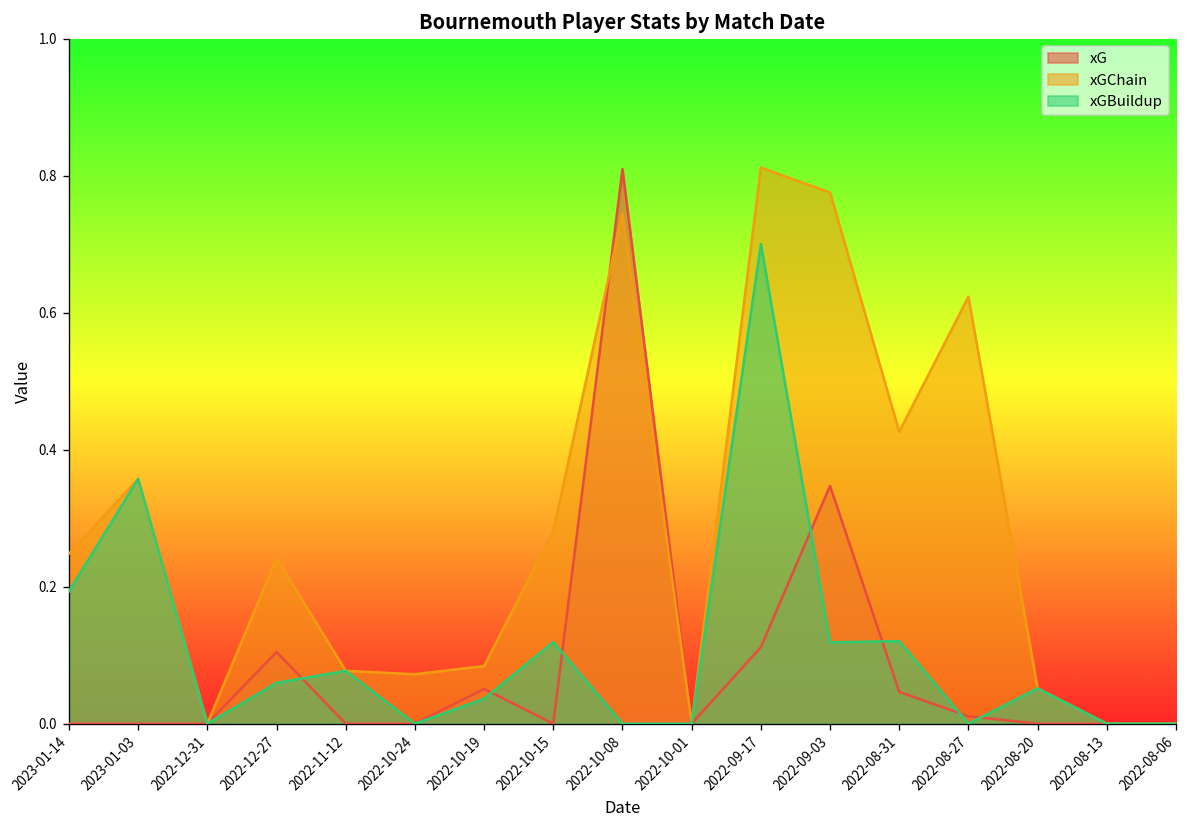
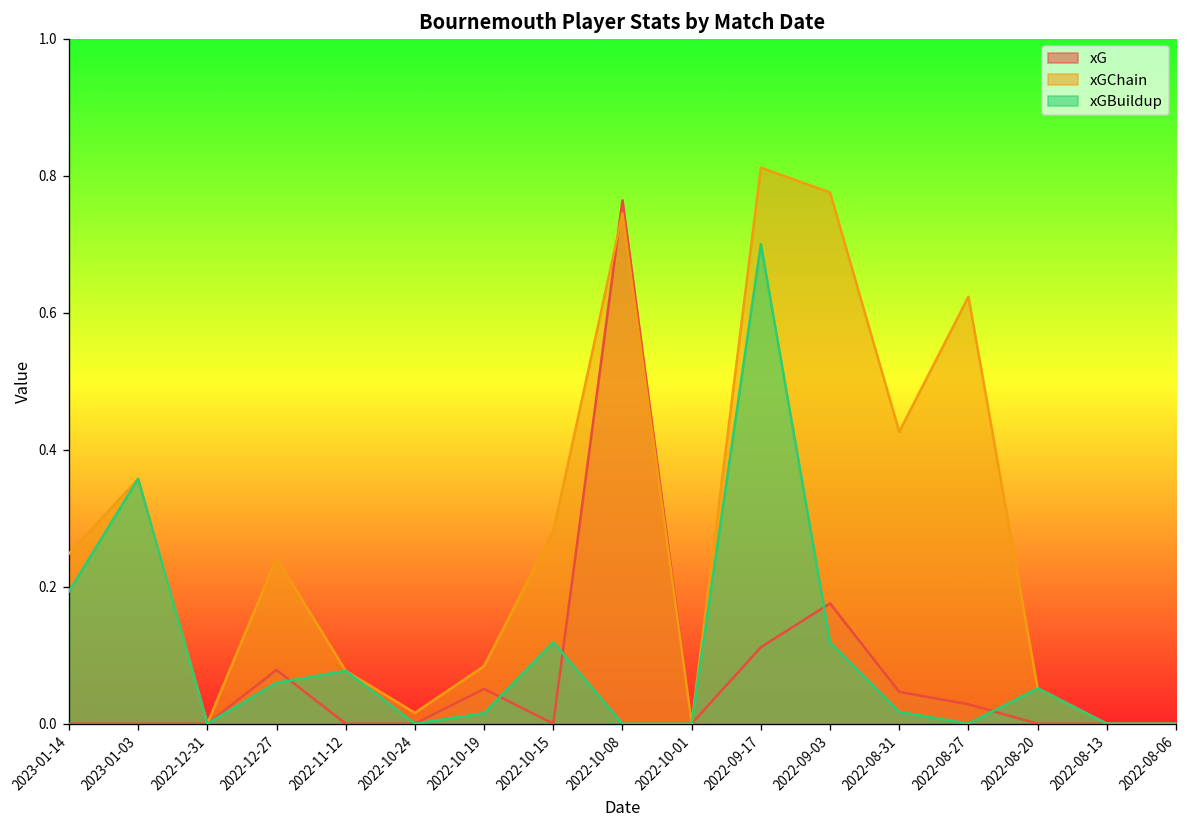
  {
    "xG": {
      "2023-01-14": 0.00,
      "2023-01-03": 0.00,
-     "2022-12-27": 0.10,
+     "2022-12-27": 0.08,
      "2022-11-12": 0.00,
      "2022-10-19": 0.05,
      "2022-10-15": 0.00,
-     "2022-10-08": 0.81,
+     "2022-10-08": 0.76,
      "2022-09-17": 0.11,
-     "2022-09-03": 0.35,
+     "2022-09-03": 0.18,
      "2022-08-31": 0.05,
-     "2022-08-27": 0.01,
+     "2022-08-27": 0.03,
      "2022-08-20": 0.00
    },
    "xGChain": {
      "2023-01-14": 0.25,
      "2022-12-27": 0.24,
-     "2022-10-24": 0.07,
+     "2022-10-24": 0.02,
      "2022-10-19": 0.08,
      "2022-10-15": 0.28,
      "2022-10-08": 0.75,
      "2022-09-17": 0.81,
      "2022-09-03": 0.78,
      "2022-08-31": 0.43,
      "2022-08-27": 0.62
    },
    "xGBuildup": {
      "2023-01-14": 0.19,
      "2022-12-27": 0.06,
-     "2022-10-19": 0.04,
+     "2022-10-19": 0.02,
      "2022-10-15": 0.12,
      "2022-10-08": 0.00,
      "2022-09-17": 0.70,
      "2022-09-03": 0.12,
-     "2022-08-31": 0.12,
+     "2022-08-31": 0.02,
      "2022-08-27": 0.00
    }
  }
